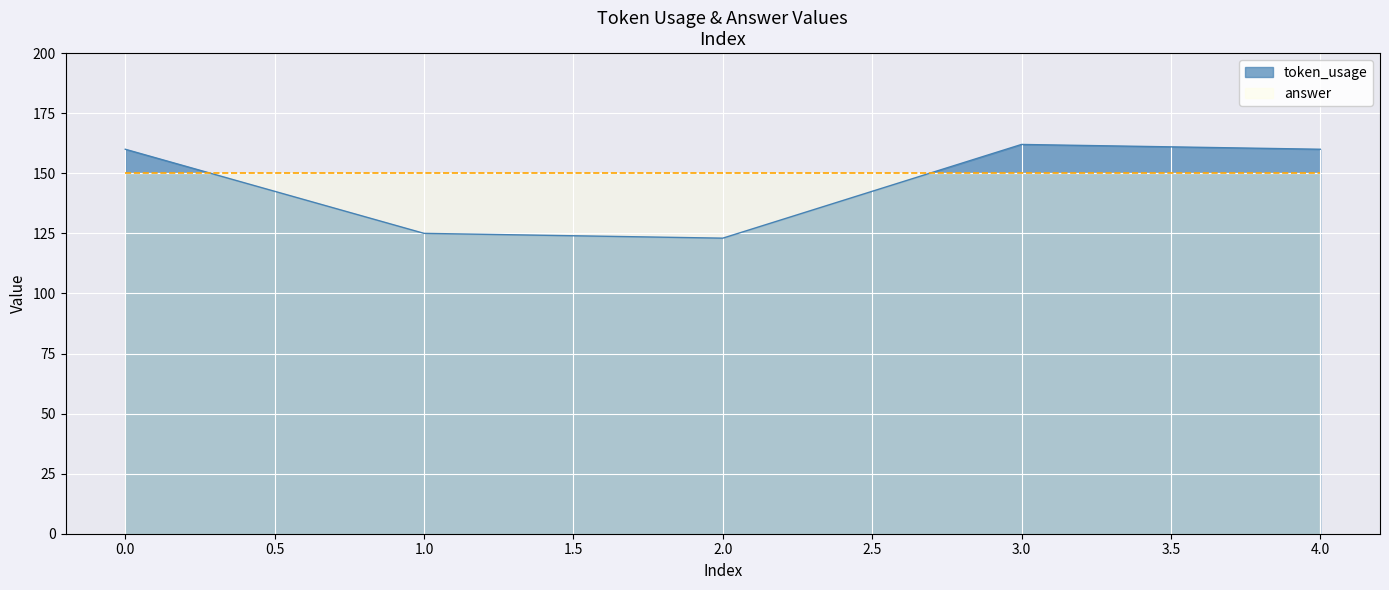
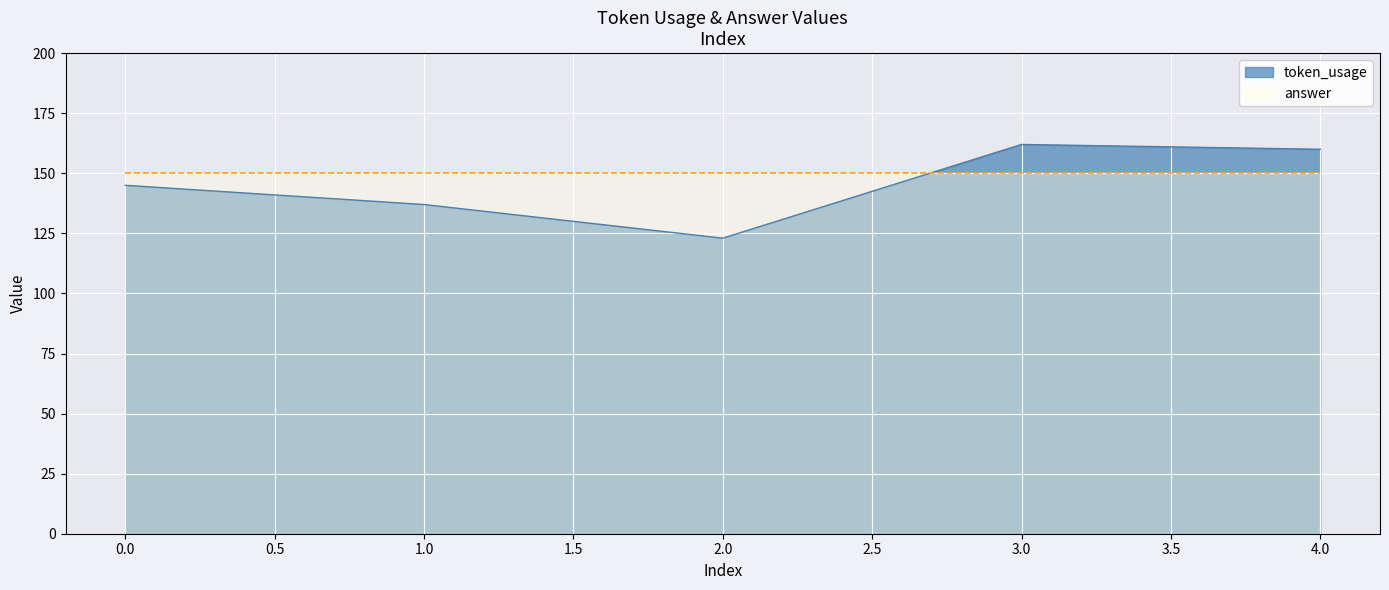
  {
    "token_usage": {
-     "0.0": 160,
-     "1.0": 125,
+     "0.0": 145,
+     "1.0": 137,
      "2.0": 123,
      "3.0": 162,
      "4.0": 160
    },
    "answer": {
      "0.0": 150,
      "1.0": 150,
      "2.0": 150,
      "3.0": 150,
      "4.0": 150
    }
  }
